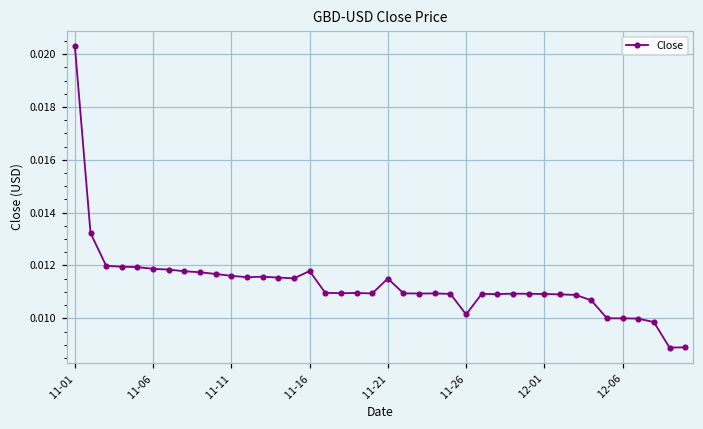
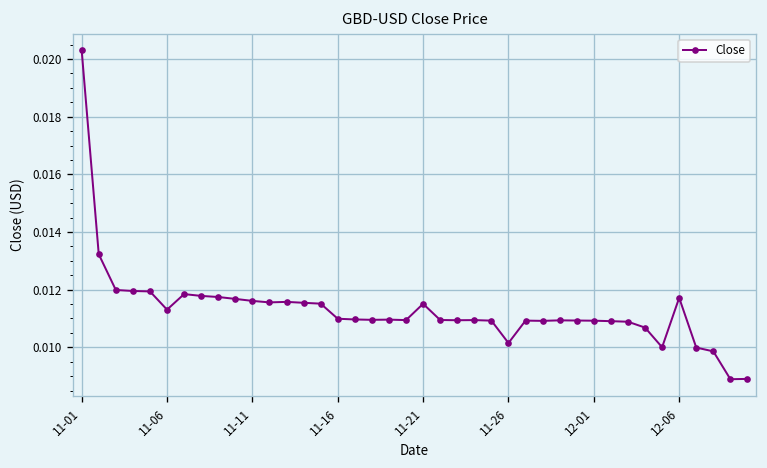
  {
    "11-01": 0.0203,
-   "11-06": 0.0119,
+   "11-06": 0.0113,
    "11-11": 0.0116,
-   "11-16": 0.0118,
+   "11-16": 0.0110,
    "11-21": 0.0115,
    "11-26": 0.0101,
    "12-01": 0.0109,
-   "12-06": 0.0100
+   "12-06": 0.0117
  }
